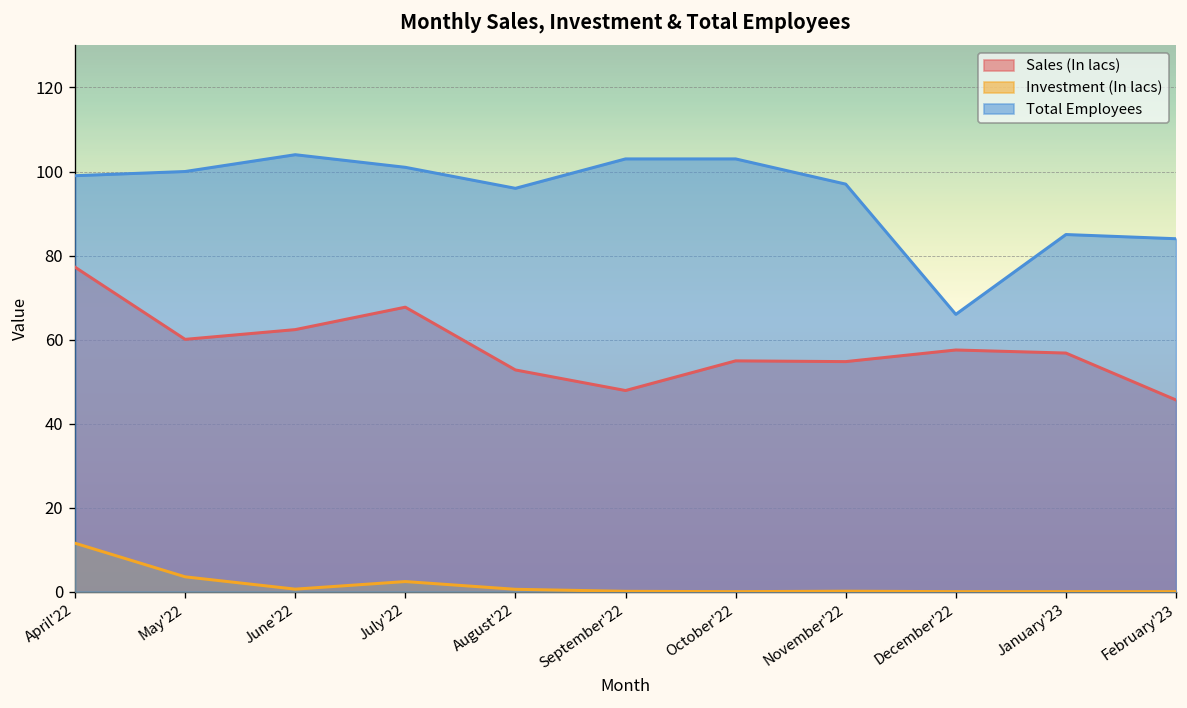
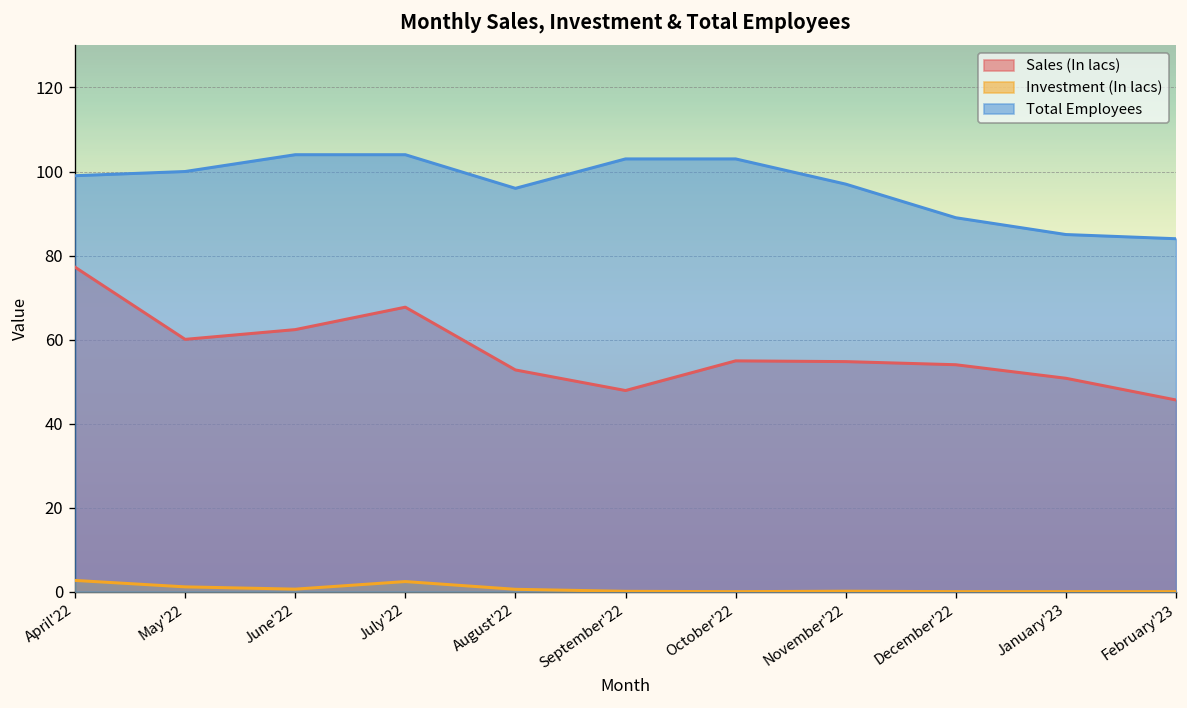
  {
    "Sales (In lacs)": {
      "April'22": 77,
      "May'22": 60,
      "June'22": 62,
      "July'22": 68,
      "August'22": 53,
      "September'22": 48,
      "October'22": 55,
      "November'22": 55,
-     "December'22": 58,
-     "January'23": 57,
+     "December'22": 54,
+     "January'23": 51,
      "February'23": 46
    },
    "Investment (In lacs)": {
-     "April'22": 12,
-     "May'22": 4,
+     "April'22": 3,
+     "May'22": 1,
      "June'22": 1,
      "July'22": 2,
      "August'22": 1,
      "September'22": 0,
      "October'22": 0,
      "November'22": 0,
      "December'22": 0,
      "January'23": 0,
      "February'23": 0
    },
    "Total Employees": {
      "April'22": 99,
      "May'22": 100,
      "June'22": 104,
-     "July'22": 101,
+     "July'22": 104,
      "August'22": 96,
      "September'22": 103,
      "October'22": 103,
      "November'22": 97,
-     "December'22": 66,
+     "December'22": 89,
      "January'23": 85,
      "February'23": 84
    }
  }
